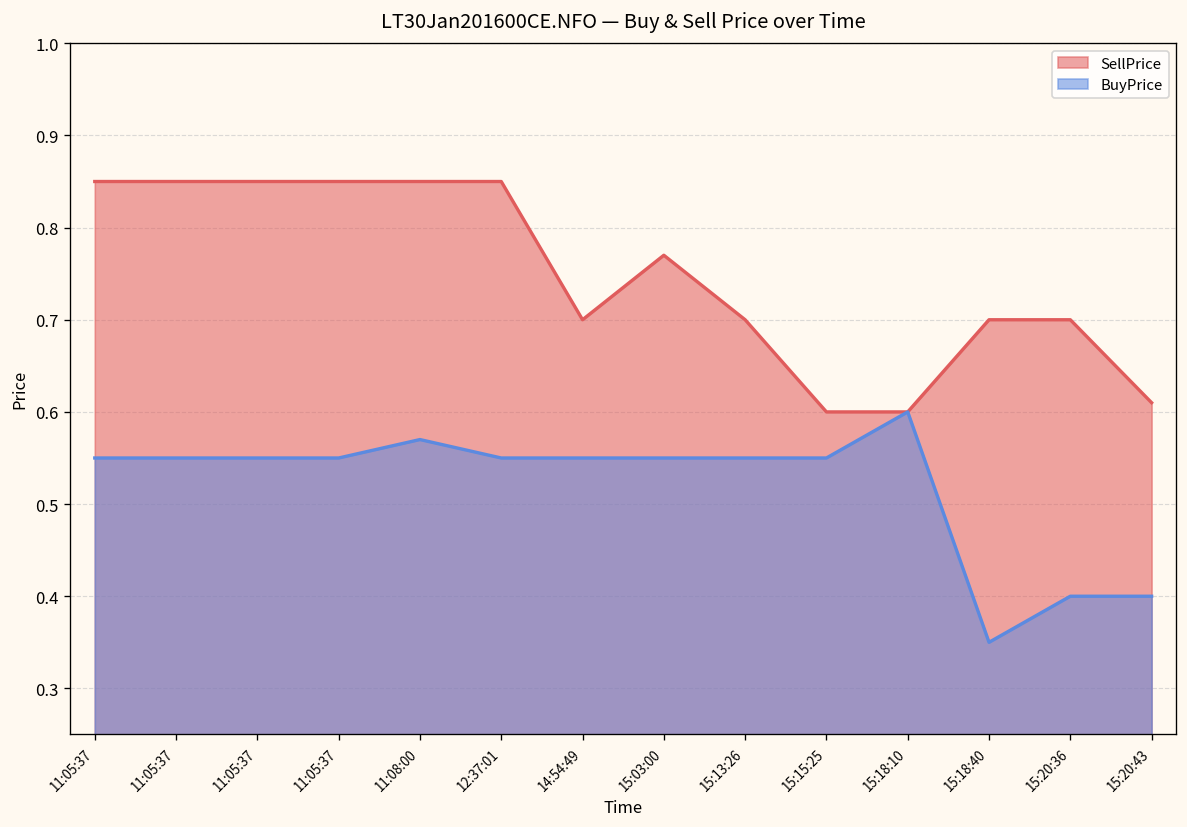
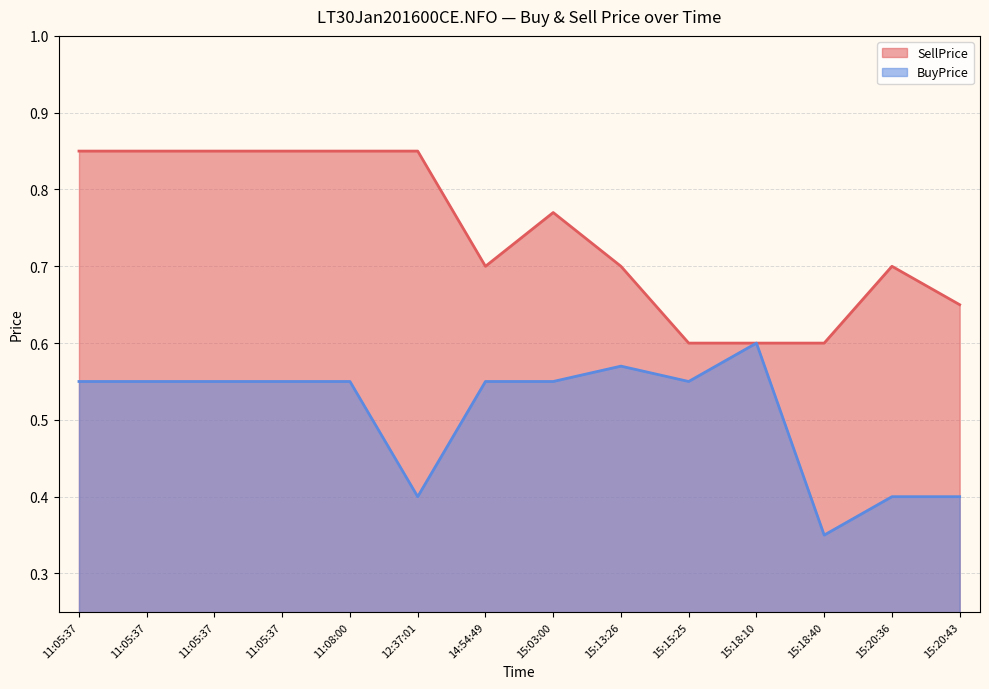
  {
    "SellPrice": {
      "11:08:00": 0.85,
      "12:37:01": 0.85,
      "14:54:49": 0.70,
      "15:03:00": 0.77,
      "15:13:26": 0.70,
      "15:15:25": 0.60,
-     "15:18:40": 0.7,
+     "15:18:40": 0.6,
      "15:20:36": 0.70,
-     "15:20:43": 0.61
+     "15:20:43": 0.65
    },
    "BuyPrice": {
-     "11:08:00": 0.57,
-     "12:37:01": 0.55,
+     "11:08:00": 0.55,
+     "12:37:01": 0.40,
      "14:54:49": 0.55,
      "15:03:00": 0.55,
-     "15:13:26": 0.55,
+     "15:13:26": 0.57,
      "15:15:25": 0.55,
      "15:18:40": 0.35,
      "15:20:36": 0.40,
      "15:20:43": 0.40
    }
  }
